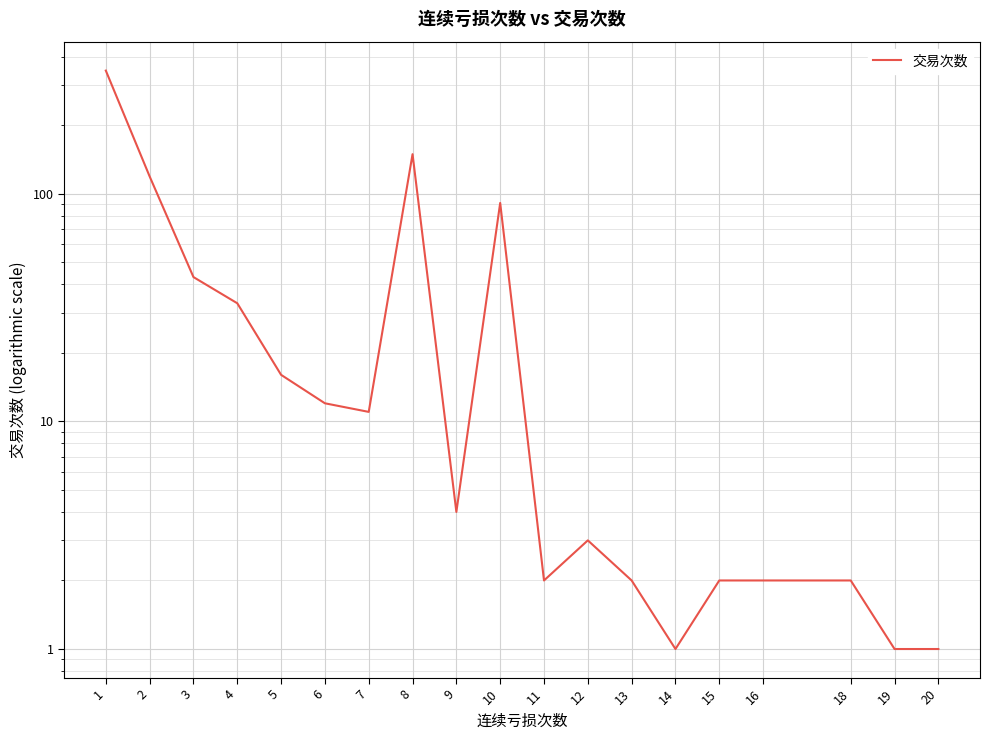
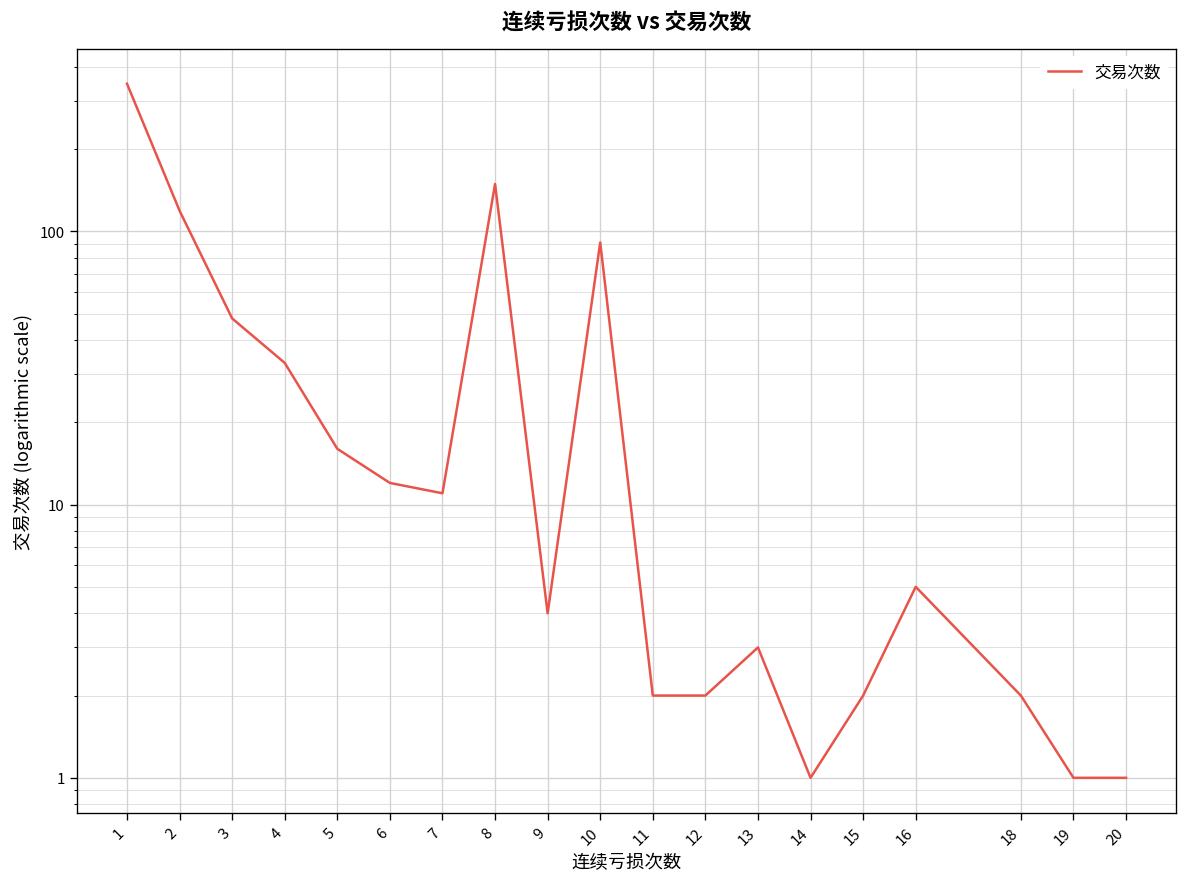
  {
    "1": 350,
    "2": 120,
-   "3": 43,
+   "3": 48,
    "4": 33,
    "5": 16,
    "6": 12,
    "7": 11,
    "8": 150,
    "9": 4,
    "10": 91,
    "11": 2,
-   "12": 3,
-   "13": 2,
+   "12": 2,
+   "13": 3,
    "14": 1,
    "15": 2,
-   "16": 2,
+   "16": 5,
    "18": 2,
    "19": 1,
    "20": 1
  }
